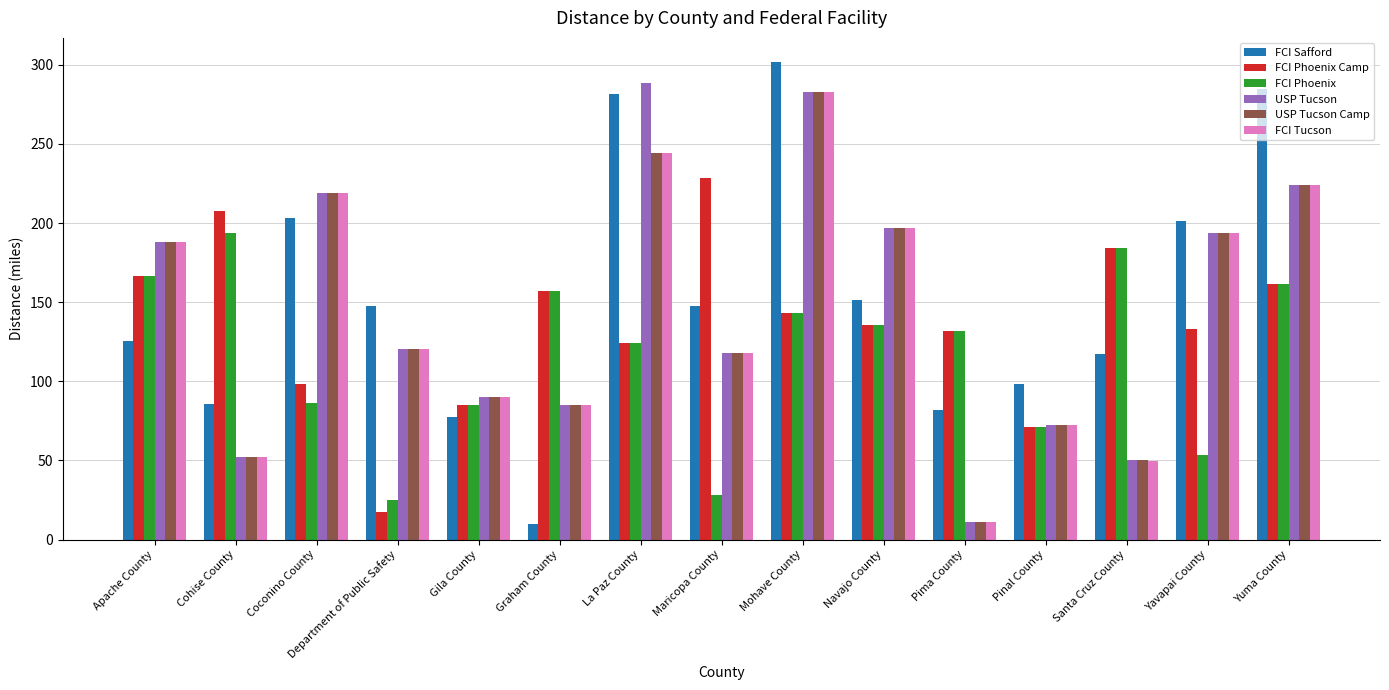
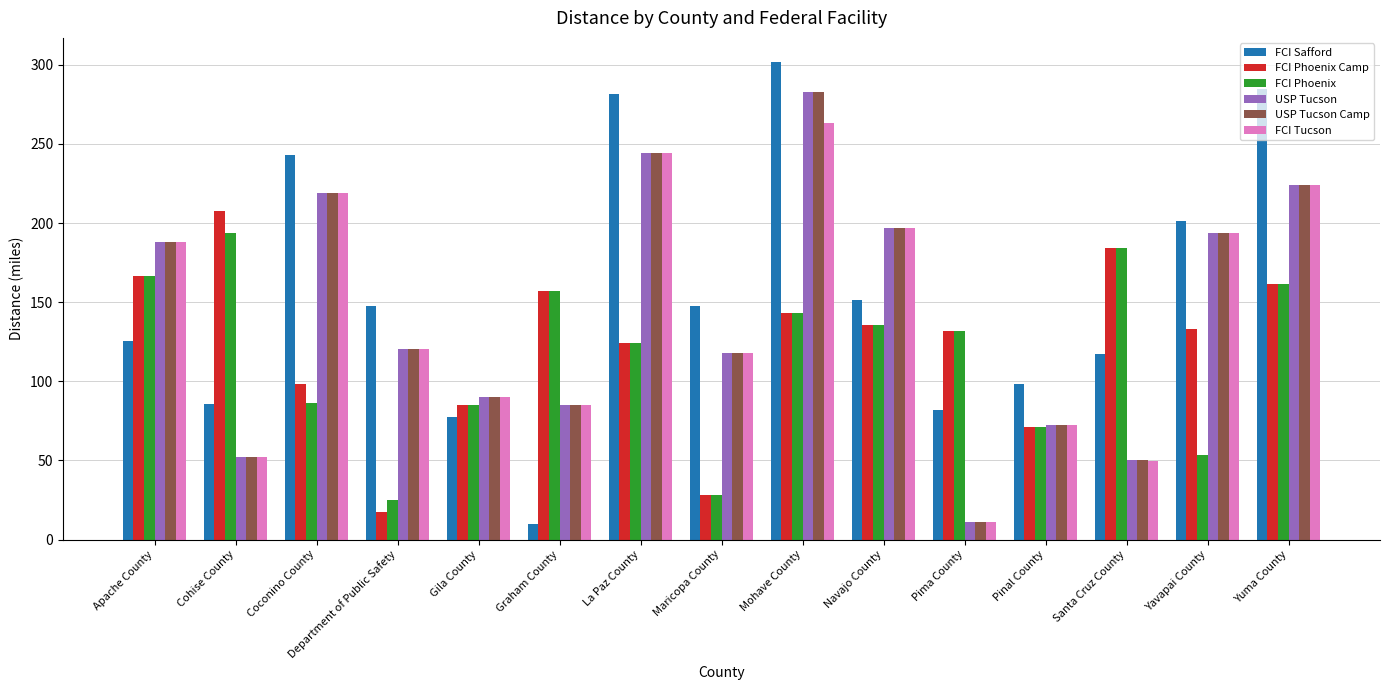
  {
    "FCI Safford": {
      "Apache County": 125,
      "Cohise County": 86,
-     "Coconino County": 203,
+     "Coconino County": 243,
      "Department of Public Safety": 148,
      "Gila County": 77,
      "Graham County": 10,
      "La Paz County": 281,
      "Maricopa County": 147,
      "Mohave County": 302,
      "Navajo County": 151,
      "Pima County": 82,
      "Pinal County": 99,
      "Santa Cruz County": 117,
      "Yavapai County": 202
    },
    "FCI Phoenix Camp": {
      "Apache County": 167,
      "Cohise County": 208,
      "Coconino County": 98,
      "Department of Public Safety": 17,
      "Gila County": 85,
      "Graham County": 157,
      "La Paz County": 124,
-     "Maricopa County": 228,
+     "Maricopa County": 28,
      "Mohave County": 143,
      "Navajo County": 135,
      "Pima County": 132,
      "Pinal County": 71,
      "Santa Cruz County": 185,
      "Yavapai County": 133,
      "Yuma County": 162
    },
    "FCI Phoenix": {
      "Apache County": 167,
      "Cohise County": 193,
      "Coconino County": 86,
      "Department of Public Safety": 25,
      "Gila County": 85,
      "Graham County": 157,
      "La Paz County": 124,
      "Maricopa County": 28,
      "Mohave County": 143,
      "Navajo County": 135,
      "Pima County": 132,
      "Pinal County": 71,
      "Santa Cruz County": 185,
      "Yavapai County": 53,
      "Yuma County": 162
    },
    "USP Tucson": {
      "Apache County": 188,
      "Cohise County": 52,
      "Coconino County": 219,
      "Department of Public Safety": 120,
      "Gila County": 90,
      "Graham County": 85,
-     "La Paz County": 288,
+     "La Paz County": 244,
      "Maricopa County": 118,
      "Mohave County": 283,
      "Navajo County": 197,
      "Pima County": 11,
      "Pinal County": 72,
      "Santa Cruz County": 50,
      "Yavapai County": 194,
      "Yuma County": 224
    },
    "USP Tucson Camp": {
      "Apache County": 188,
      "Cohise County": 52,
      "Coconino County": 219,
      "Department of Public Safety": 120,
      "Gila County": 90,
      "Graham County": 85,
      "La Paz County": 244,
      "Maricopa County": 118,
      "Mohave County": 283,
      "Navajo County": 197,
      "Pima County": 11,
      "Pinal County": 72,
      "Santa Cruz County": 50,
      "Yavapai County": 194,
      "Yuma County": 224
    },
    "FCI Tucson": {
      "Apache County": 188,
      "Cohise County": 52,
      "Coconino County": 219,
      "Department of Public Safety": 120,
      "Gila County": 90,
      "Graham County": 85,
      "La Paz County": 244,
      "Maricopa County": 118,
-     "Mohave County": 283,
+     "Mohave County": 263,
      "Navajo County": 197,
      "Pima County": 11,
      "Pinal County": 72,
      "Santa Cruz County": 50,
      "Yavapai County": 194,
      "Yuma County": 224
    }
  }
